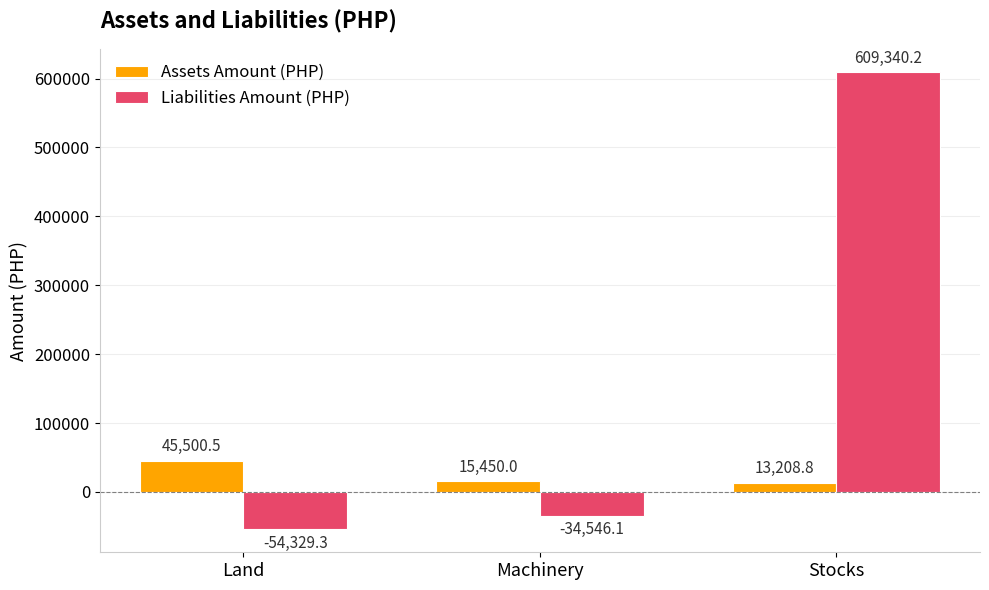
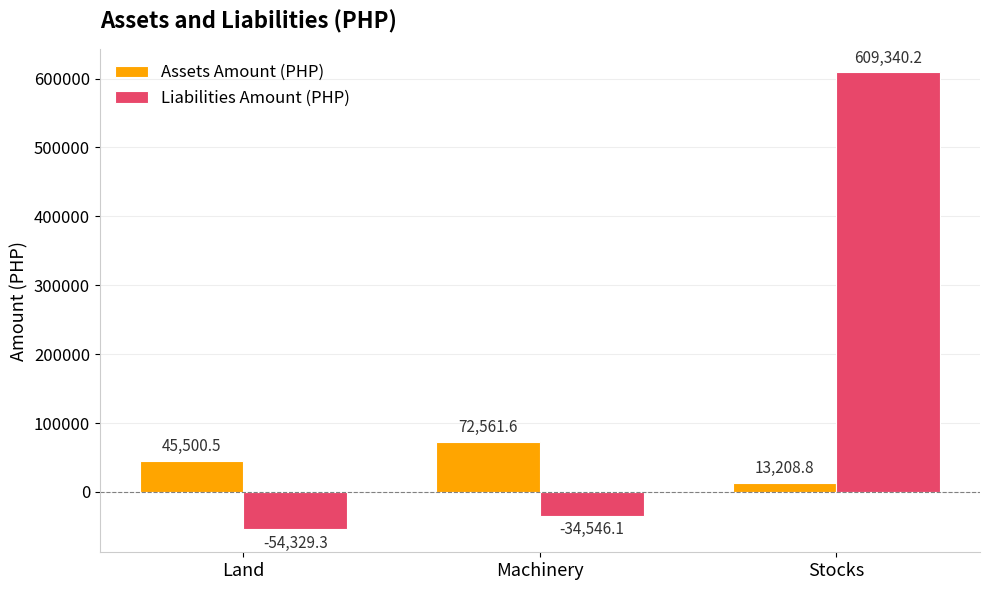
  {
    "Assets Amount (PHP)": {
      "Land": "45,500.5",
-     "Machinery": "15,450.0",
+     "Machinery": "72,561.6",
      "Stocks": "13,208.8"
    },
    "Liabilities Amount (PHP)": {
      "Land": "-54,329.3",
      "Machinery": "-34,546.1",
      "Stocks": "609,340.2"
    }
  }
